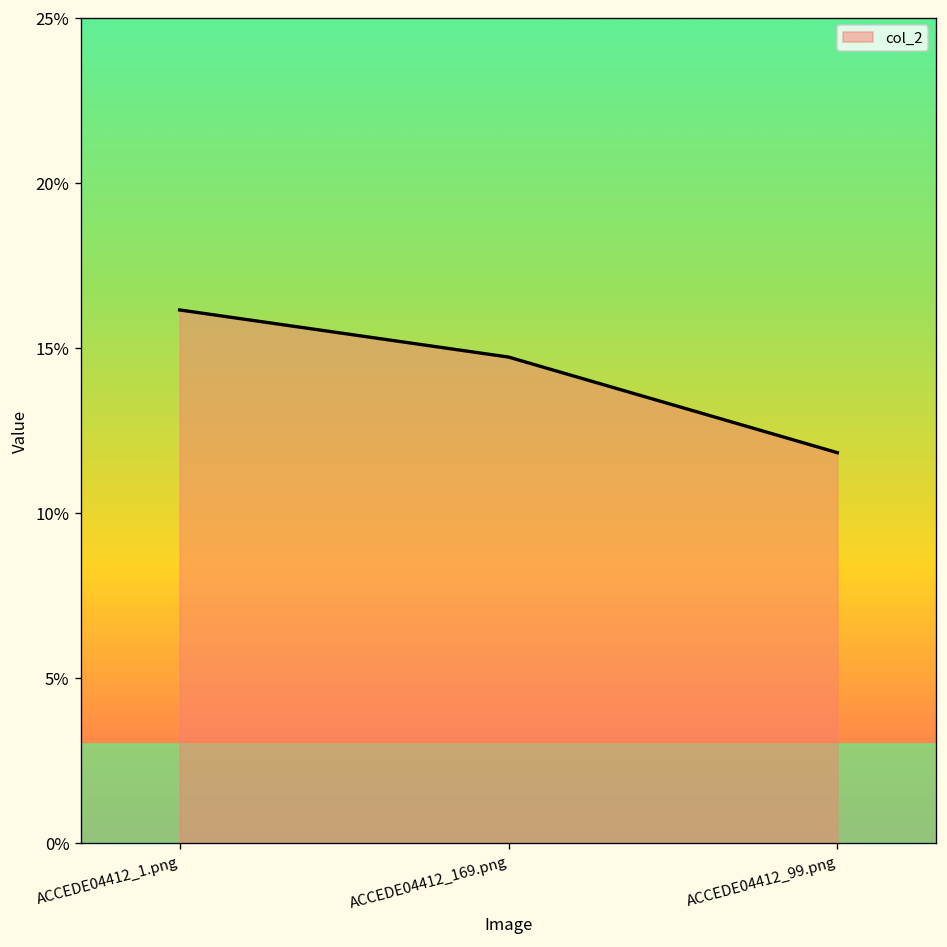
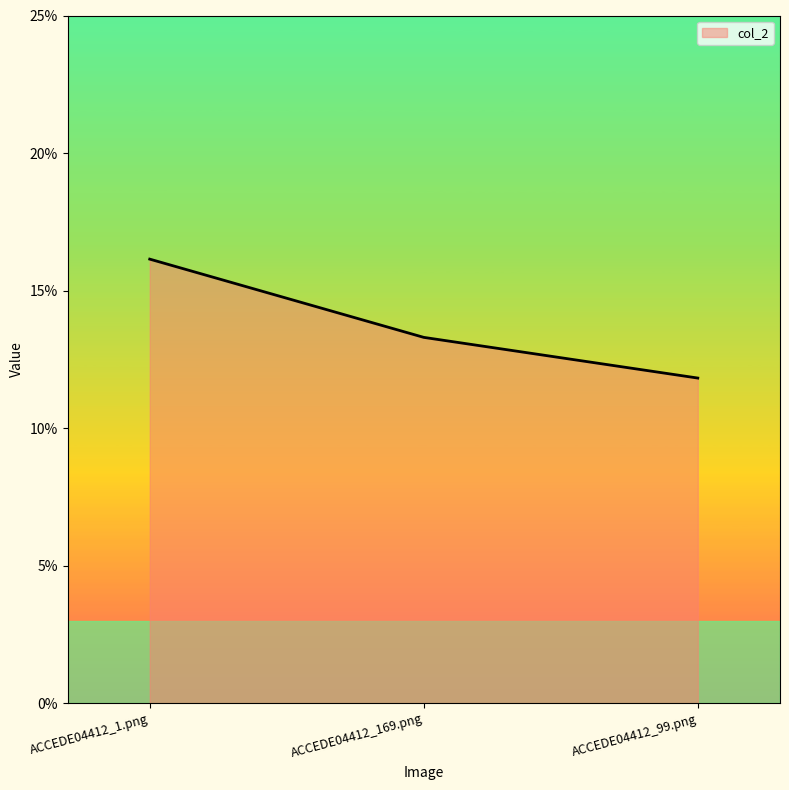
  {
    "ACCEDE04412_1.png": "16.1%",
-   "ACCEDE04412_169.png": "14.7%",
+   "ACCEDE04412_169.png": "13.3%",
    "ACCEDE04412_99.png": "11.8%"
  }
